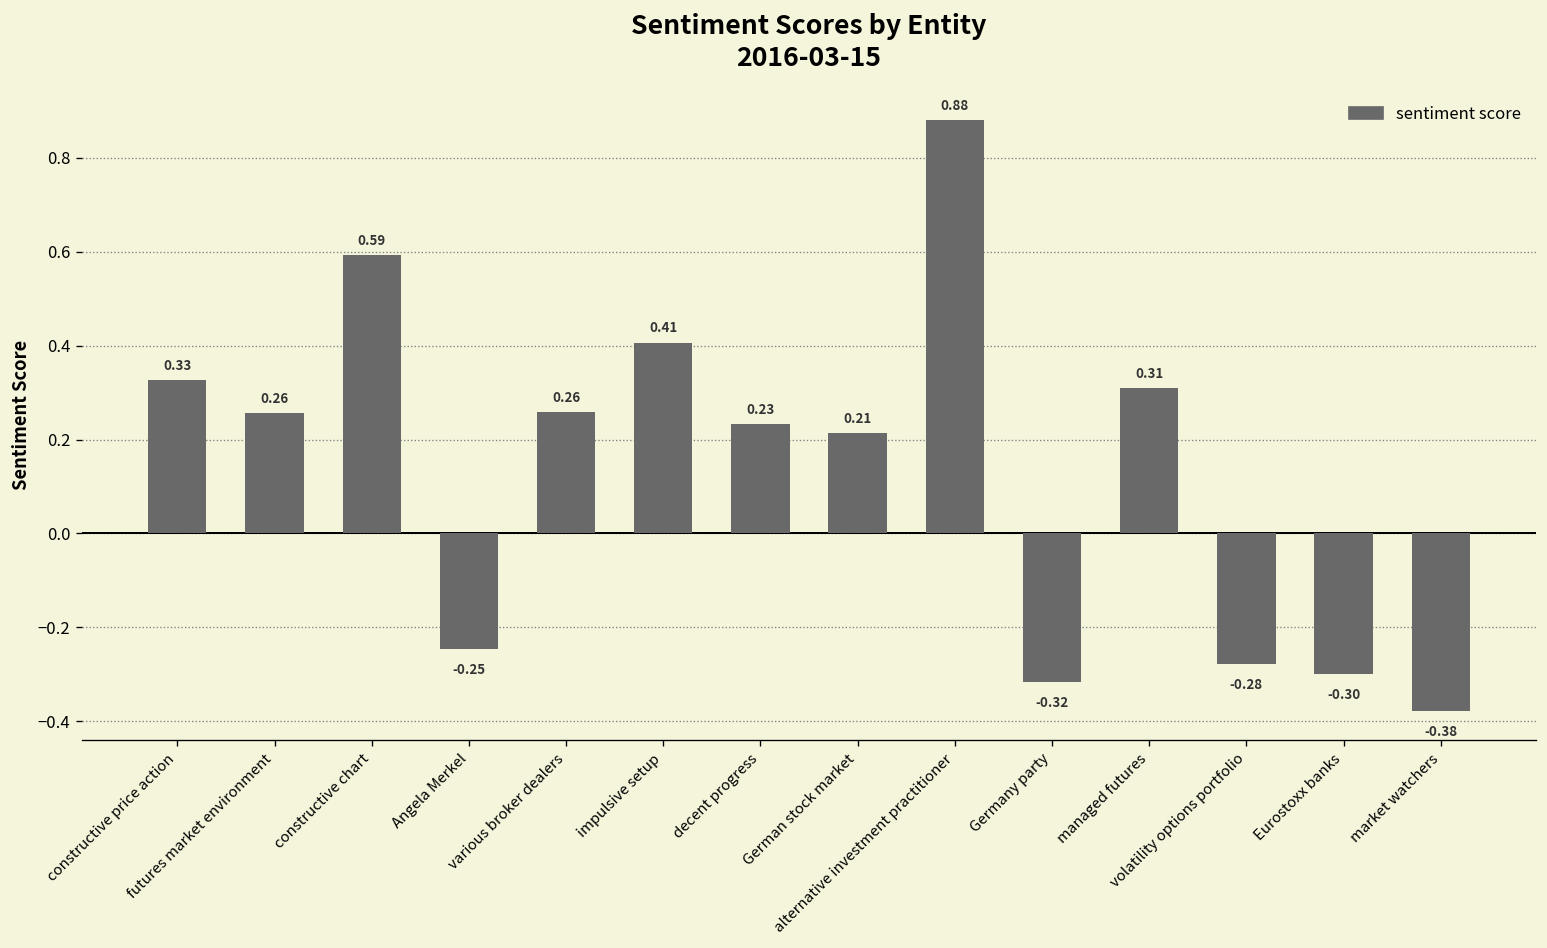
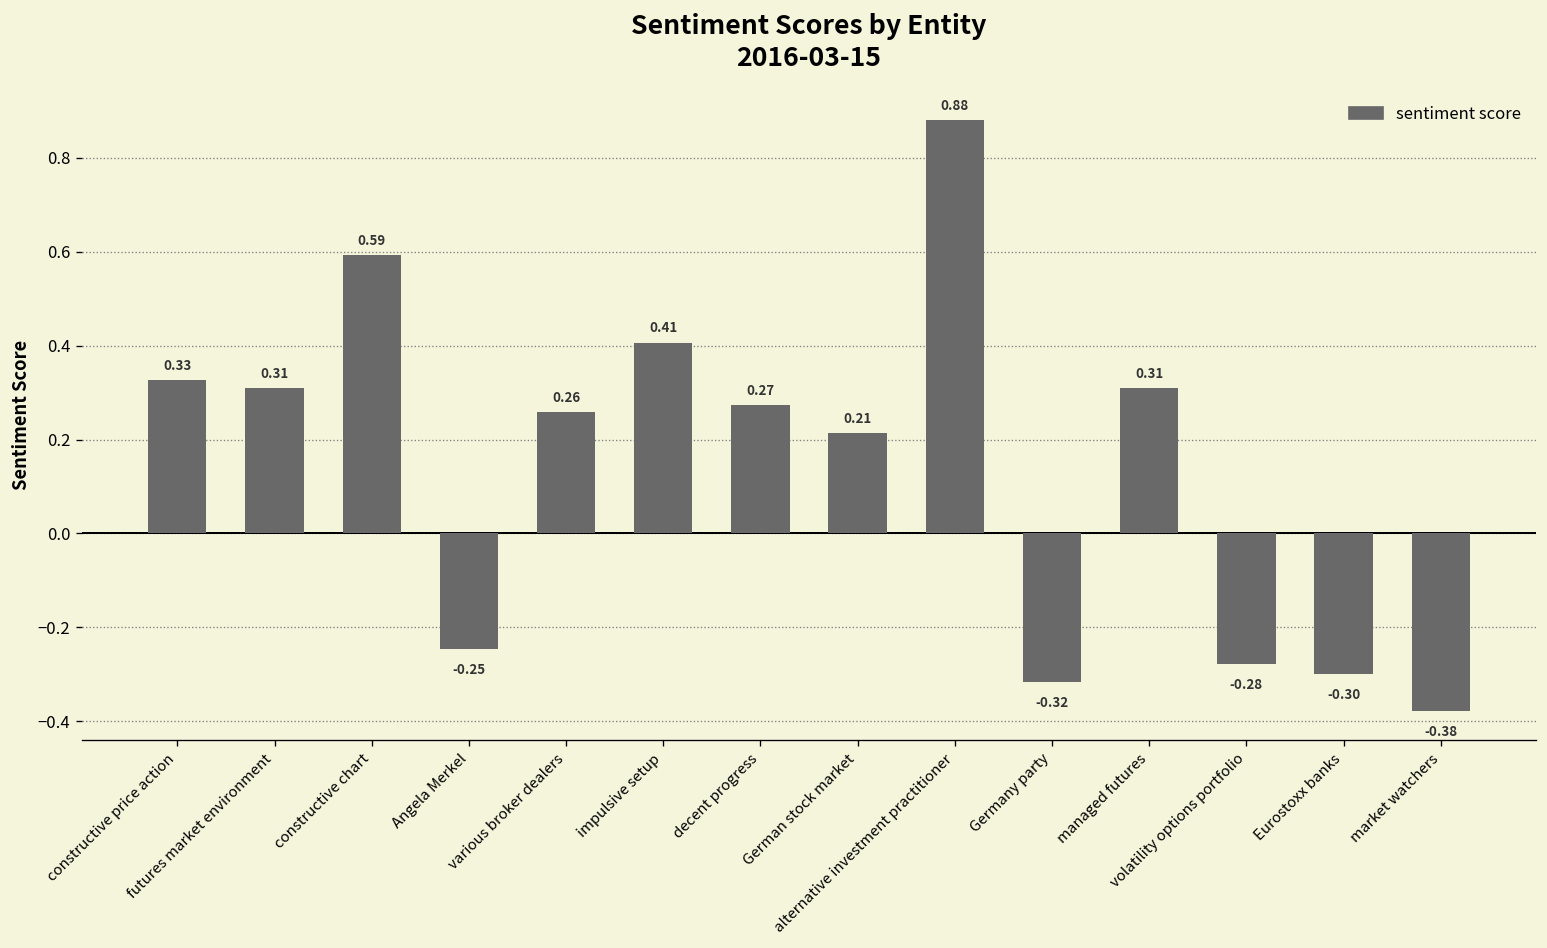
  {
    "constructive price action": 0.33,
-   "futures market environment": 0.26,
+   "futures market environment": 0.31,
    "constructive chart": 0.59,
    "Angela Merkel": -0.25,
    "various broker dealers": 0.26,
    "impulsive setup": 0.41,
-   "decent progress": 0.23,
+   "decent progress": 0.27,
    "German stock market": 0.21,
    "alternative investment practitioner": 0.88,
    "Germany party": -0.32,
    "managed futures": 0.31,
    "volatility options portfolio": -0.28,
    "Eurostoxx banks": -0.30,
    "market watchers": -0.38
  }
